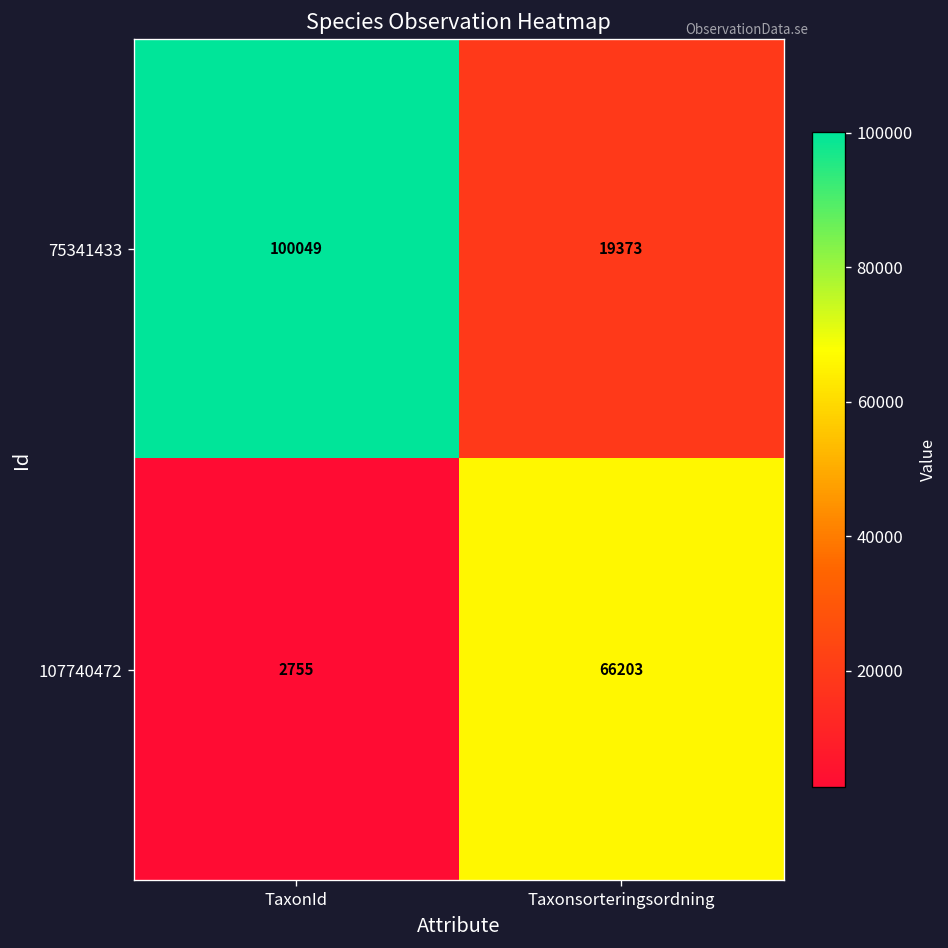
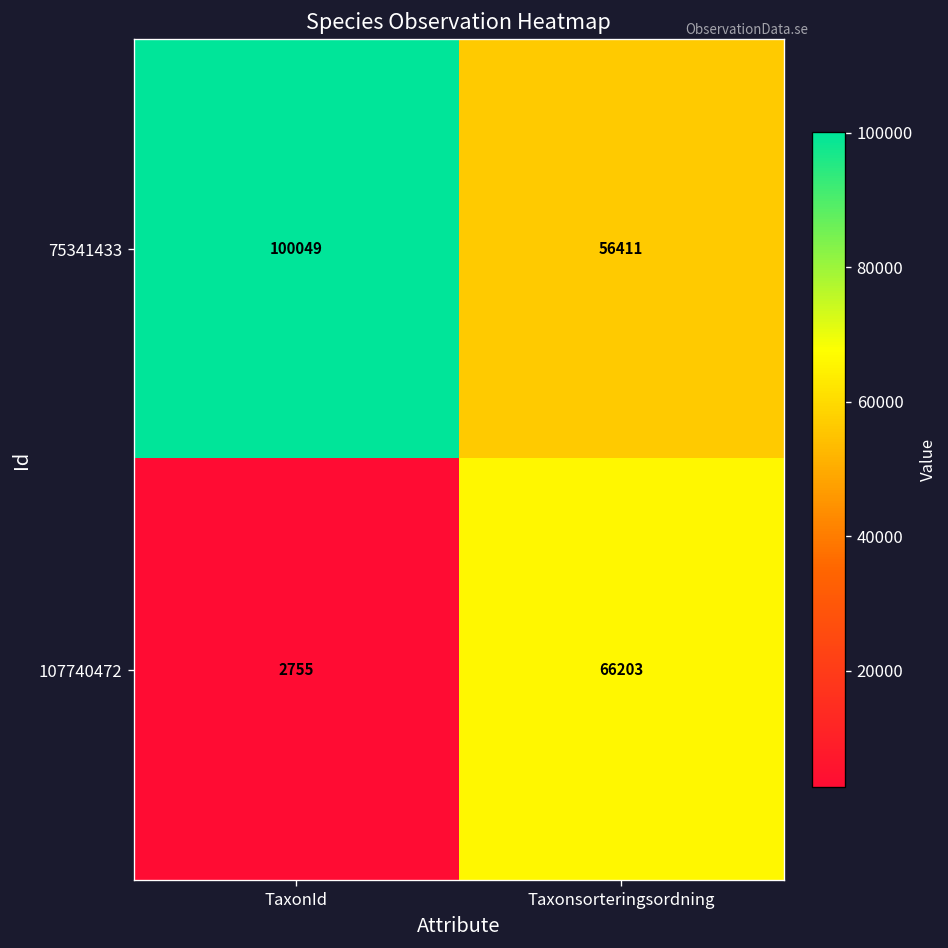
  {
    "75341433": {
      "TaxonId": 100049,
-     "Taxonsorteringsordning": 19373
+     "Taxonsorteringsordning": 56411
    },
    "107740472": {
      "TaxonId": 2755,
      "Taxonsorteringsordning": 66203
    }
  }
